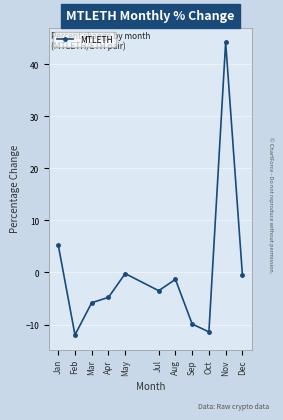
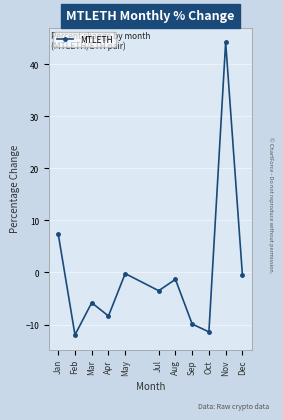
  {
-   "Jan": 5,
+   "Jan": 7,
    "Feb": -12,
    "Mar": -6,
-   "Apr": -5,
+   "Apr": -8,
    "May": 0,
    "Jul": -4,
    "Aug": -1,
    "Sep": -10,
    "Oct": -11,
    "Nov": 44,
    "Dec": 0
  }
